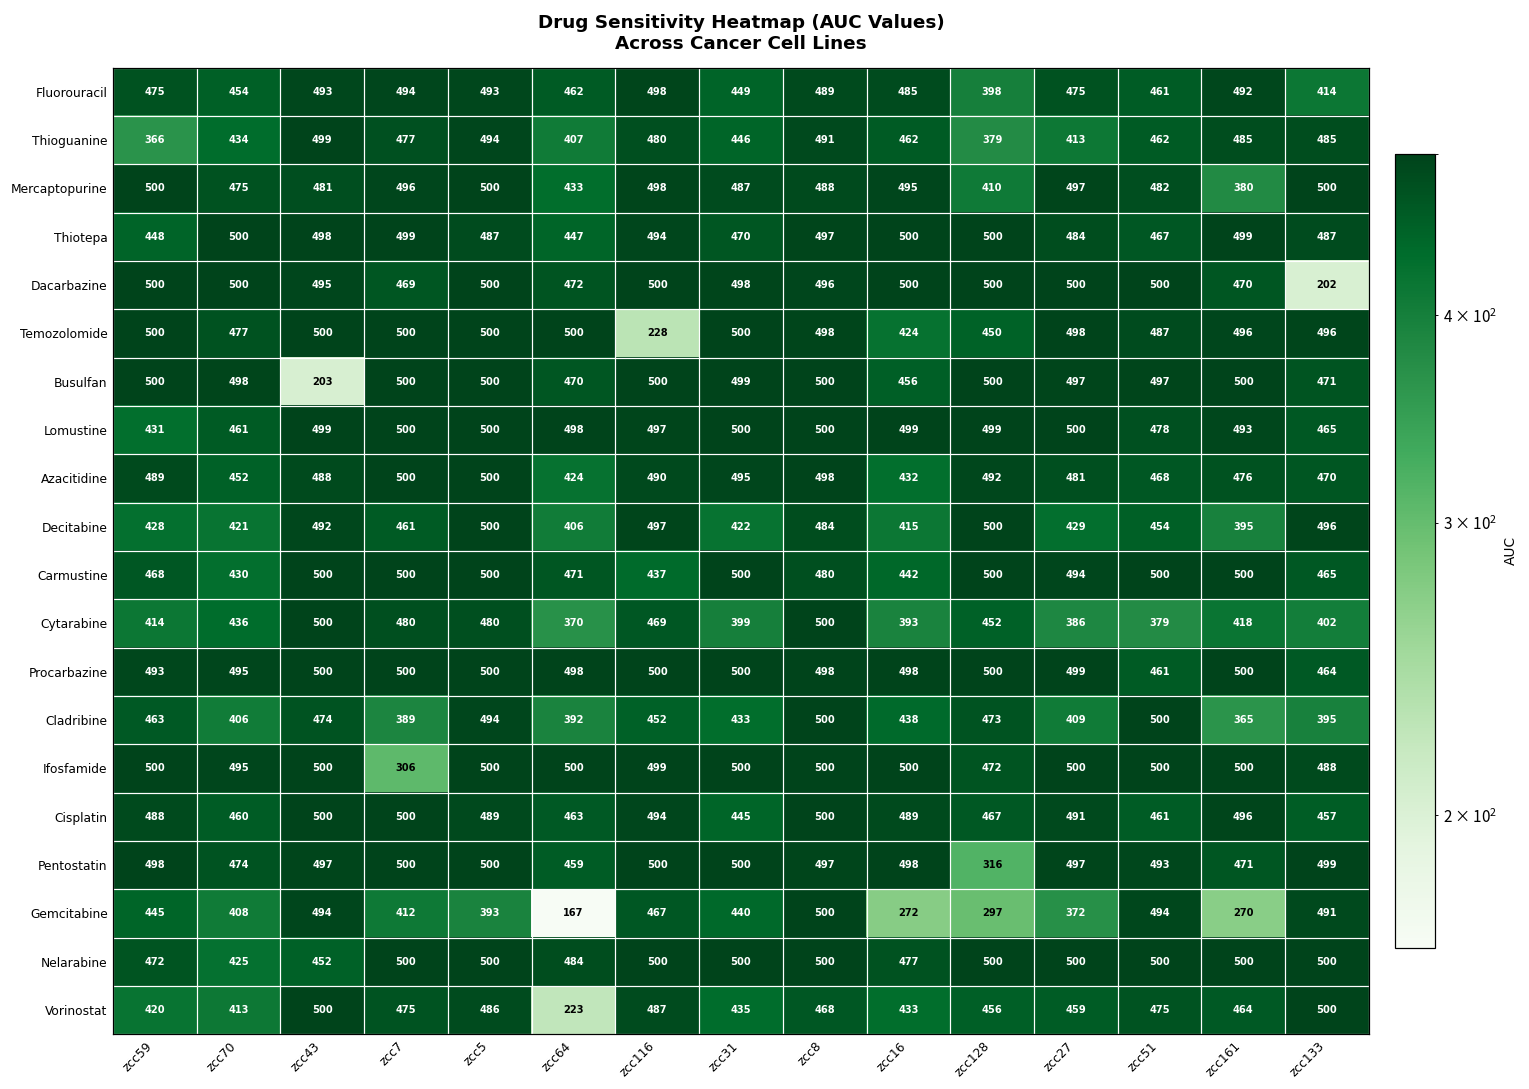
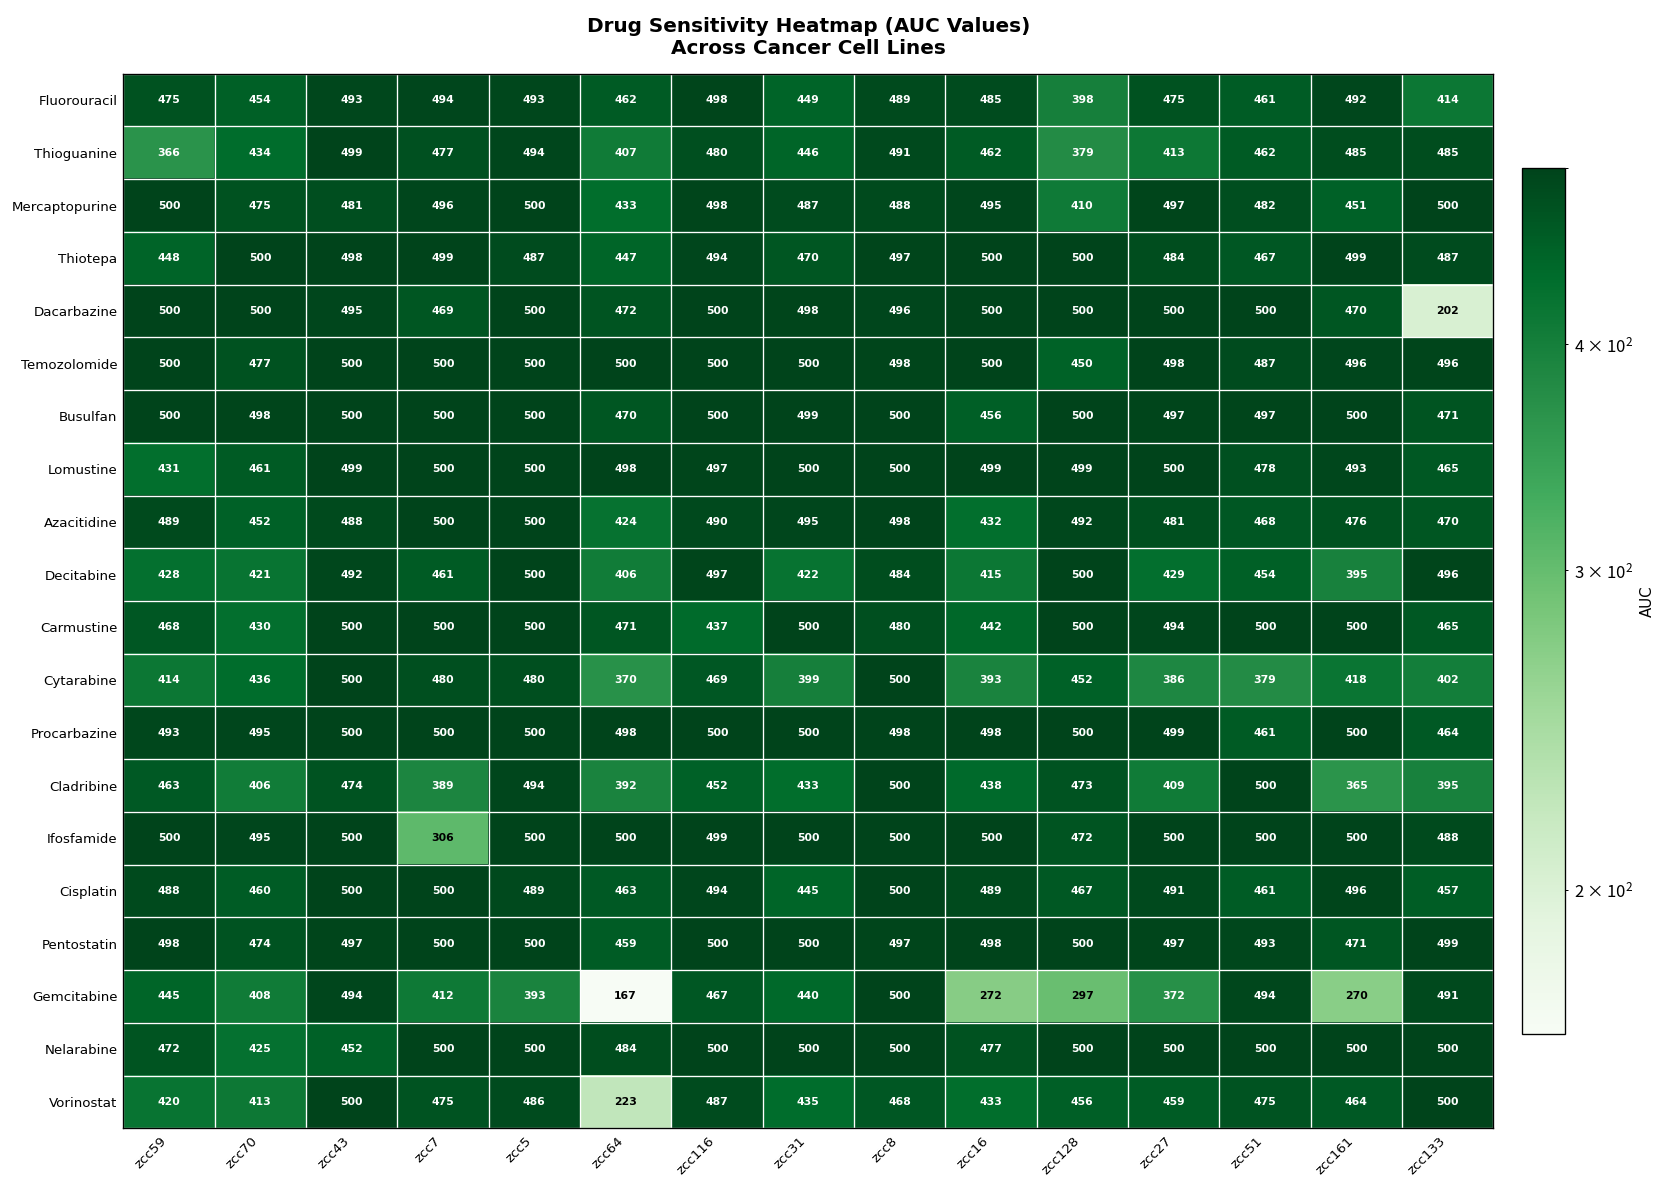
  {
    "Mercaptopurine": {
      "zcc59": 500,
      "zcc70": 475,
      "zcc43": 481,
      "zcc7": 496,
      "zcc5": 500,
      "zcc64": 433,
      "zcc116": 498,
      "zcc31": 487,
      "zcc8": 488,
      "zcc16": 495,
      "zcc128": 410,
      "zcc27": 497,
      "zcc51": 482,
-     "zcc161": 380,
+     "zcc161": 451,
      "zcc133": 500
    },
    "Temozolomide": {
      "zcc59": 500,
      "zcc70": 477,
      "zcc43": 500,
      "zcc7": 500,
      "zcc5": 500,
      "zcc64": 500,
-     "zcc116": 228,
+     "zcc116": 500,
      "zcc31": 500,
      "zcc8": 498,
-     "zcc16": 424,
+     "zcc16": 500,
      "zcc128": 450,
      "zcc27": 498,
      "zcc51": 487,
      "zcc161": 496,
      "zcc133": 496
    },
    "Busulfan": {
      "zcc59": 500,
      "zcc70": 498,
-     "zcc43": 203,
+     "zcc43": 500,
      "zcc7": 500,
      "zcc5": 500,
      "zcc64": 470,
      "zcc116": 500,
      "zcc31": 499,
      "zcc8": 500,
      "zcc16": 456,
      "zcc128": 500,
      "zcc27": 497,
      "zcc51": 497,
      "zcc161": 500,
      "zcc133": 471
    },
    "Pentostatin": {
      "zcc59": 498,
      "zcc70": 474,
      "zcc43": 497,
      "zcc7": 500,
      "zcc5": 500,
      "zcc64": 459,
      "zcc116": 500,
      "zcc31": 500,
      "zcc8": 497,
      "zcc16": 498,
-     "zcc128": 316,
+     "zcc128": 500,
      "zcc27": 497,
      "zcc51": 493,
      "zcc161": 471,
      "zcc133": 499
    }
  }
